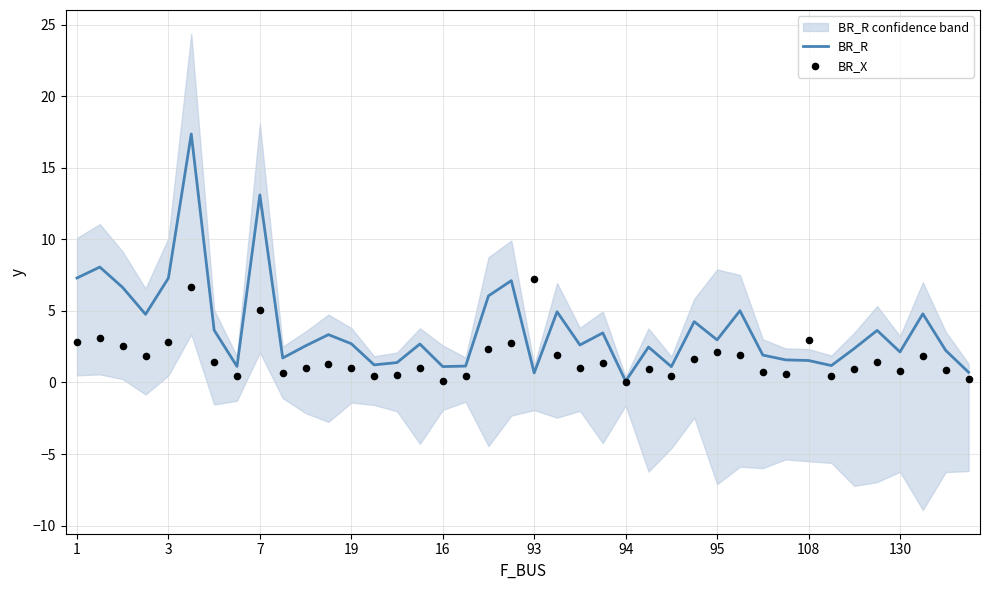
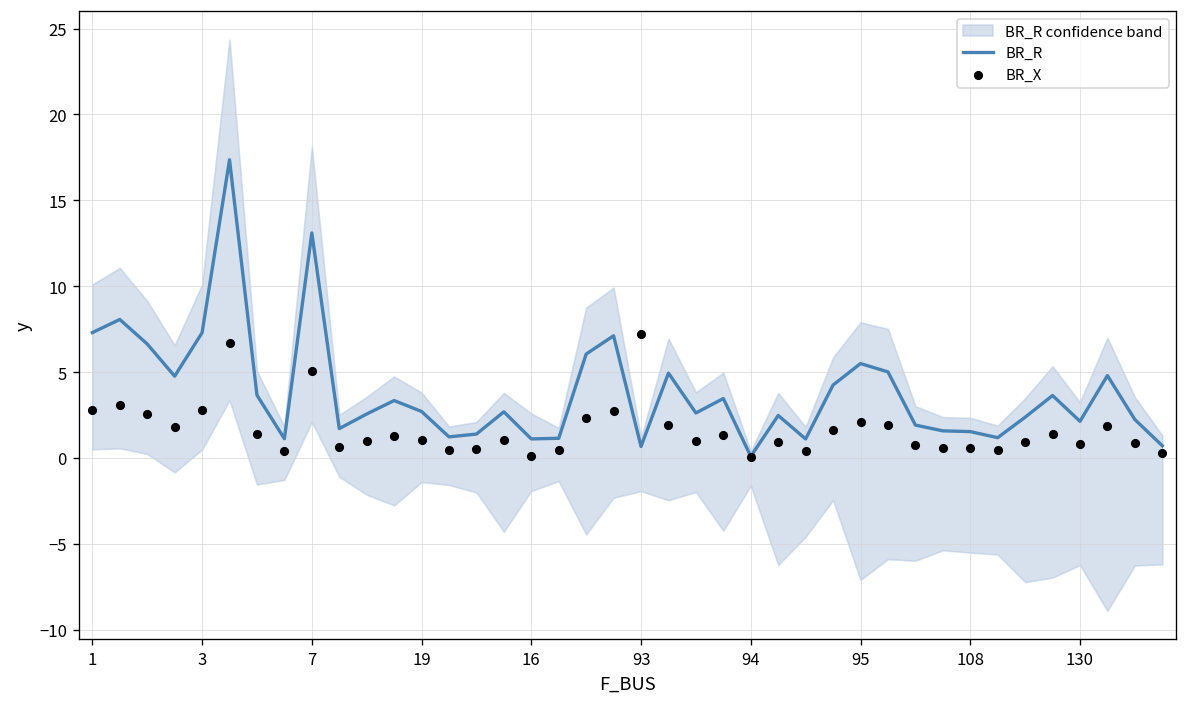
  {
    "BR_R": {
      "16": 1.1,
      "93": 0.7,
-     "95": 3.0,
+     "95": 5.5,
      "108": 1.5,
      "130": 2.1
    },
    "BR_X": {
-     "108": 3.0
+     "108": 0.6
    }
  }
